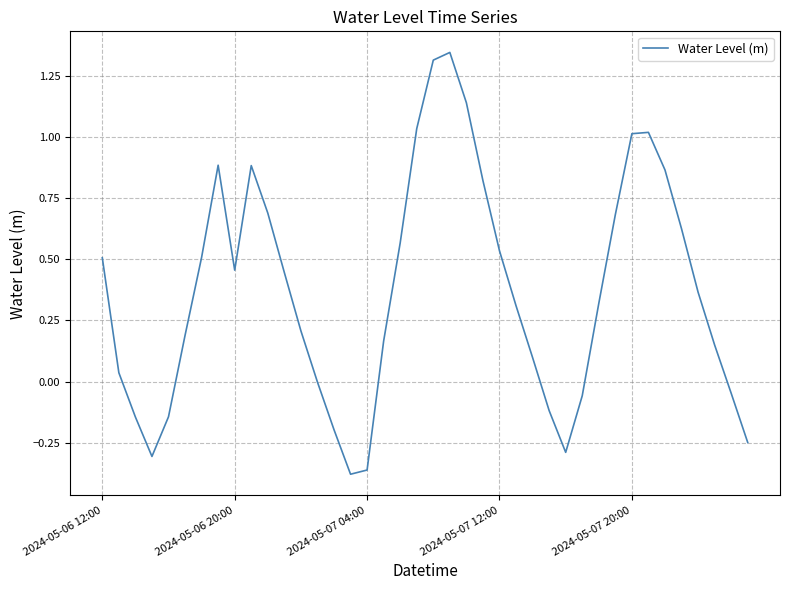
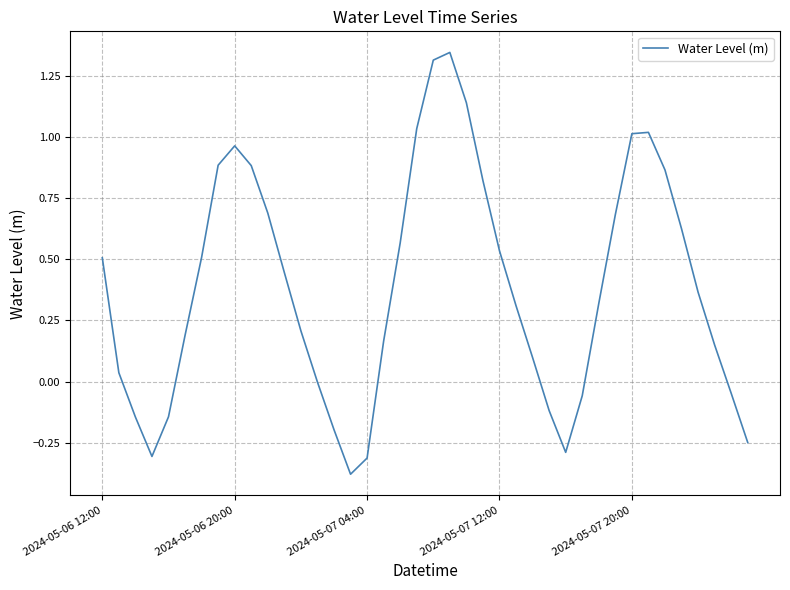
  {
    "2024-05-06 12:00": 0.51,
-   "2024-05-06 20:00": 0.46,
-   "2024-05-07 04:00": -0.36,
+   "2024-05-06 20:00": 0.96,
+   "2024-05-07 04:00": -0.31,
    "2024-05-07 12:00": 0.53,
    "2024-05-07 20:00": 1.01
  }
